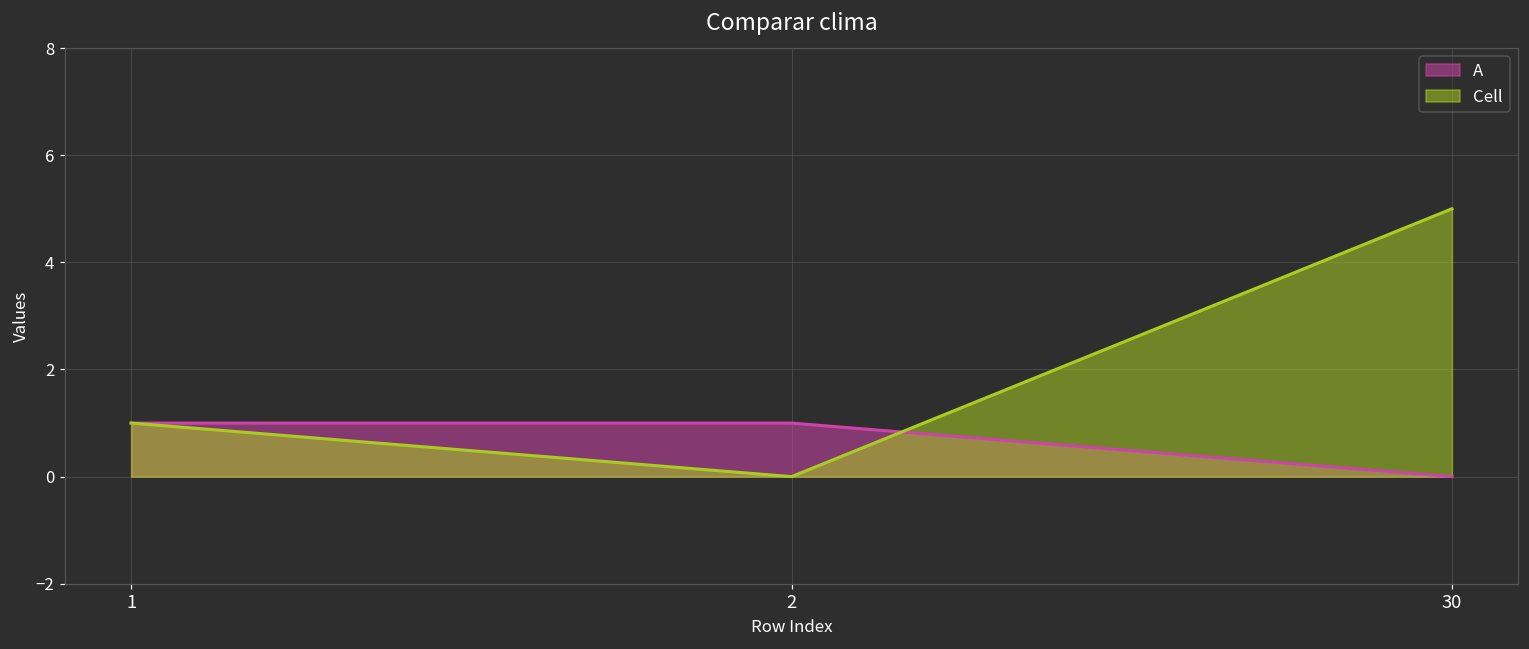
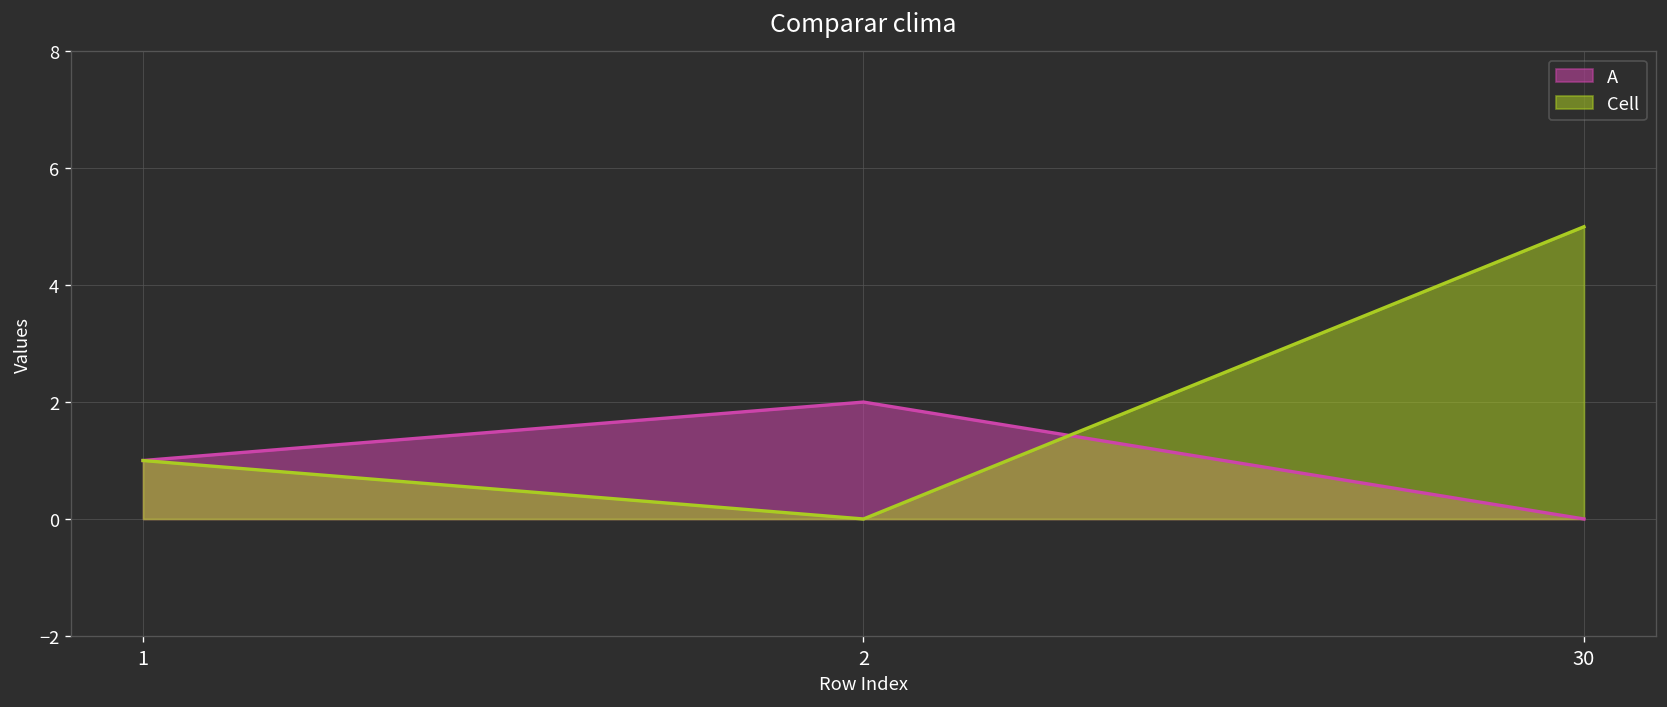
  {
    "A": {
-     "2": 1,
+     "2": 2,
      "30": 0
    },
    "Cell": {
      "2": 0,
      "30": 5
    }
  }
